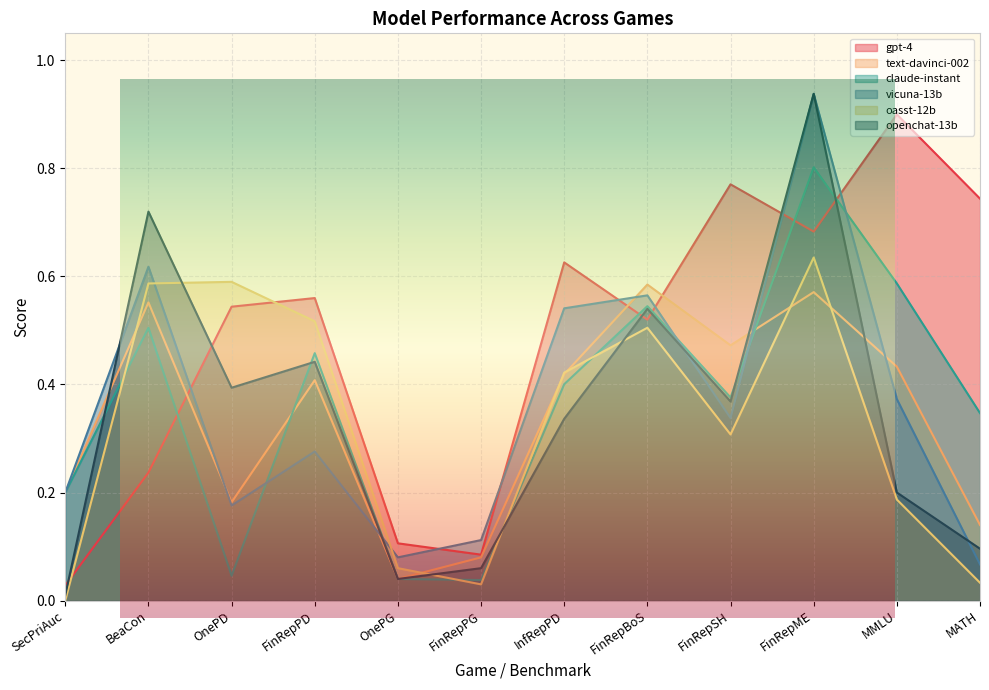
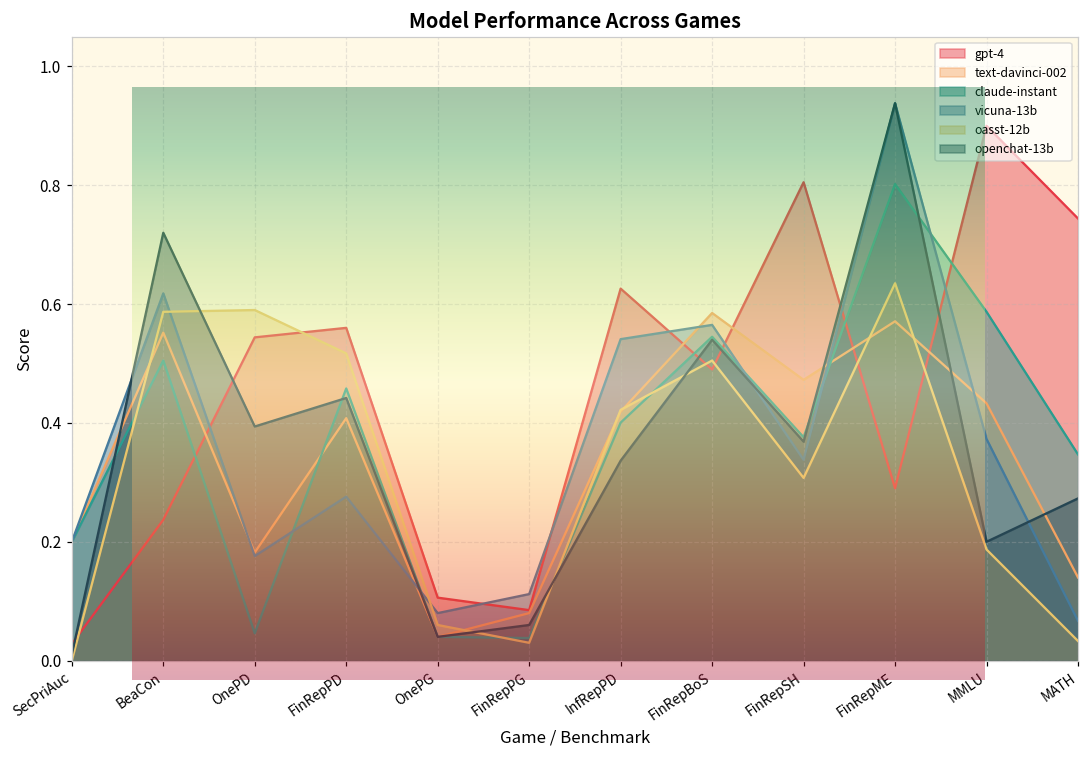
  {
    "Model Performance Across Games": {
      "gpt-4": {
        "SecPriAuc": 0.03,
        "BeaCon": 0.24,
        "OnePD": 0.54,
        "FinRepPD": 0.56,
        "OnePG": 0.11,
        "FinRepPG": 0.09,
        "InfRepPD": 0.63,
-       "FinRepBoS": 0.52,
-       "FinRepSH": 0.77,
-       "FinRepME": 0.68,
+       "FinRepBoS": 0.49,
+       "FinRepSH": 0.81,
+       "FinRepME": 0.29,
        "MATH": 0.74
      },
      "openchat-13b": {
        "SecPriAuc": 0.01,
        "BeaCon": 0.72,
        "OnePD": 0.39,
        "FinRepPD": 0.44,
        "FinRepPG": 0.06,
        "InfRepPD": 0.34,
        "FinRepBoS": 0.54,
        "FinRepSH": 0.37,
        "MMLU": 0.20,
-       "MATH": 0.10
+       "MATH": 0.27
      }
    }
  }
